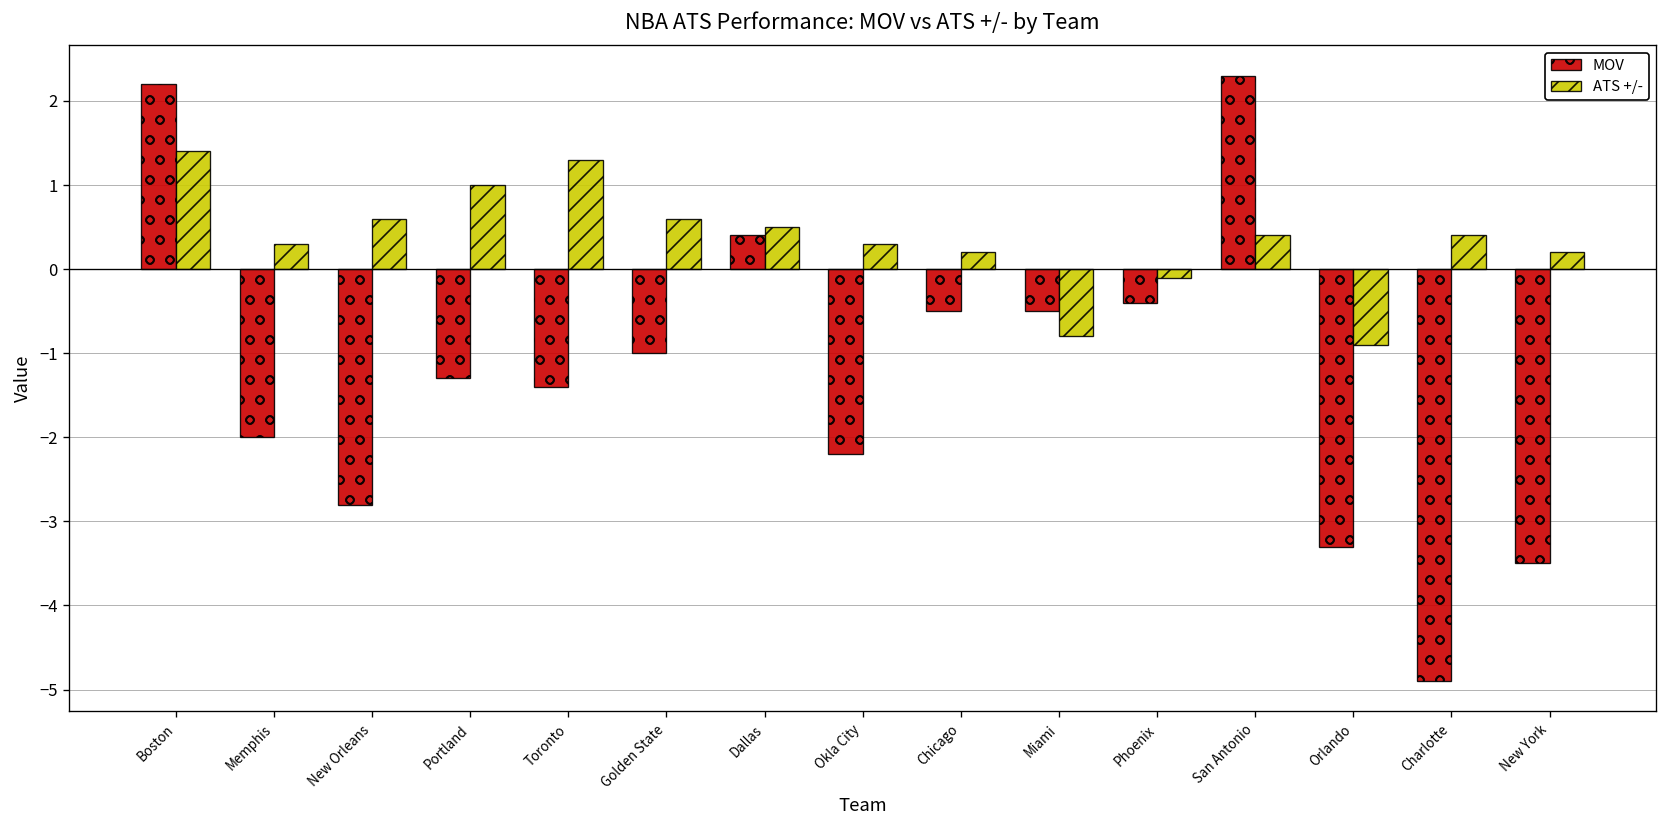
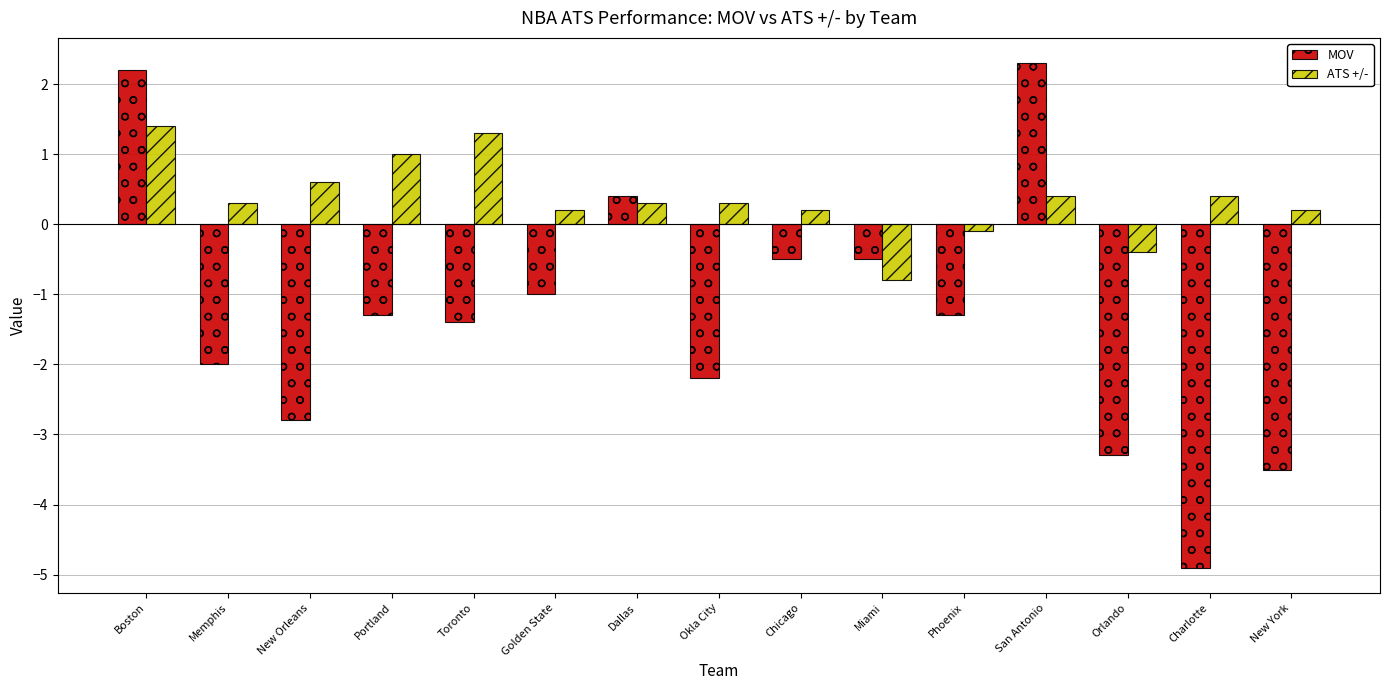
  {
    "MOV": {
      "Boston": 2.2,
      "Memphis": -2.0,
      "New Orleans": -2.8,
      "Portland": -1.3,
      "Toronto": -1.4,
      "Golden State": -1.0,
      "Dallas": 0.4,
      "Okla City": -2.2,
      "Chicago": -0.5,
      "Miami": -0.5,
-     "Phoenix": -0.4,
+     "Phoenix": -1.3,
      "San Antonio": 2.3,
      "Orlando": -3.3,
      "Charlotte": -4.9,
      "New York": -3.5
    },
    "ATS +/-": {
      "Boston": 1.4,
      "Memphis": 0.3,
      "New Orleans": 0.6,
      "Portland": 1.0,
      "Toronto": 1.3,
-     "Golden State": 0.6,
-     "Dallas": 0.5,
+     "Golden State": 0.2,
+     "Dallas": 0.3,
      "Okla City": 0.3,
      "Chicago": 0.2,
      "Miami": -0.8,
      "Phoenix": -0.1,
      "San Antonio": 0.4,
-     "Orlando": -0.9,
+     "Orlando": -0.4,
      "Charlotte": 0.4,
      "New York": 0.2
    }
  }
